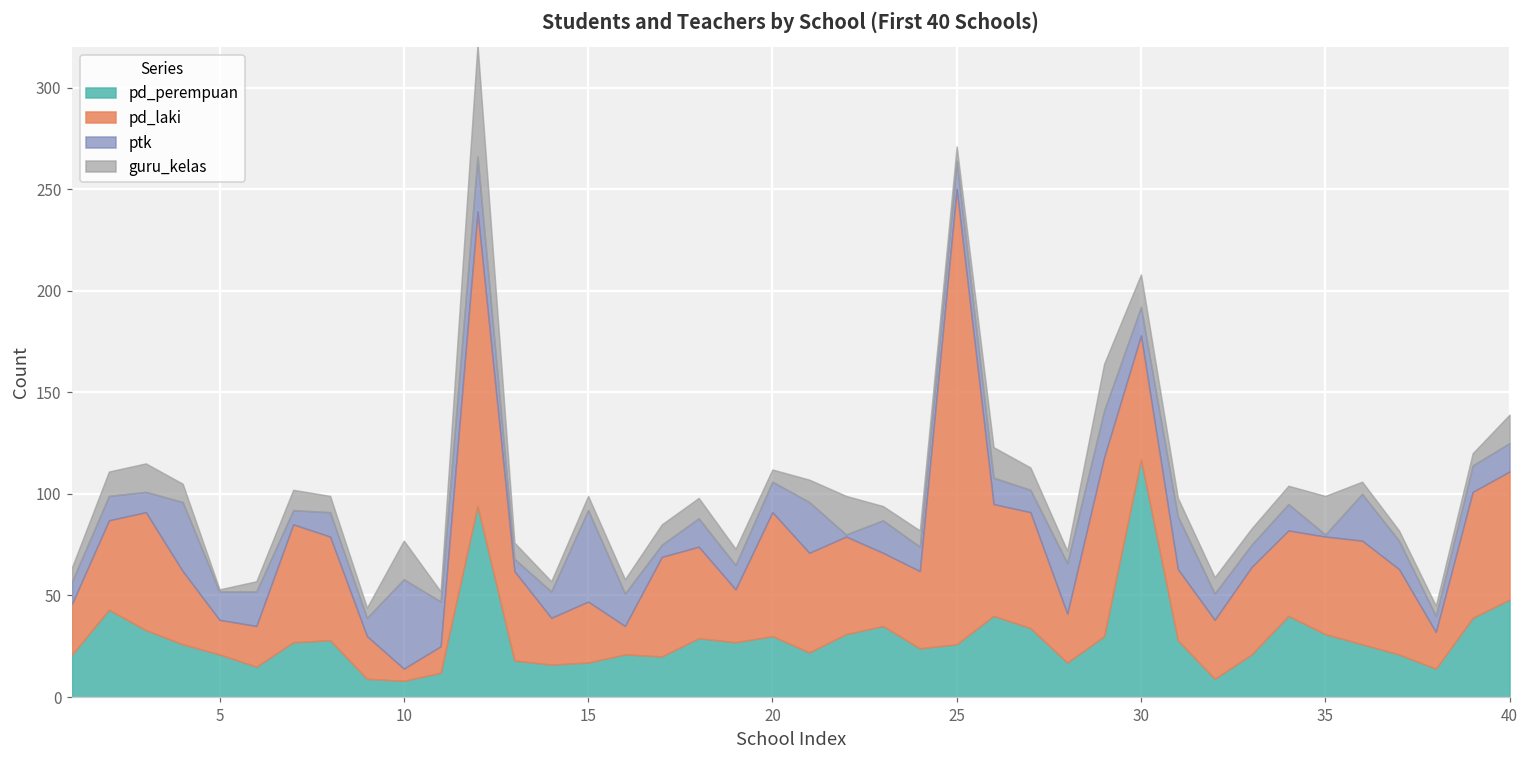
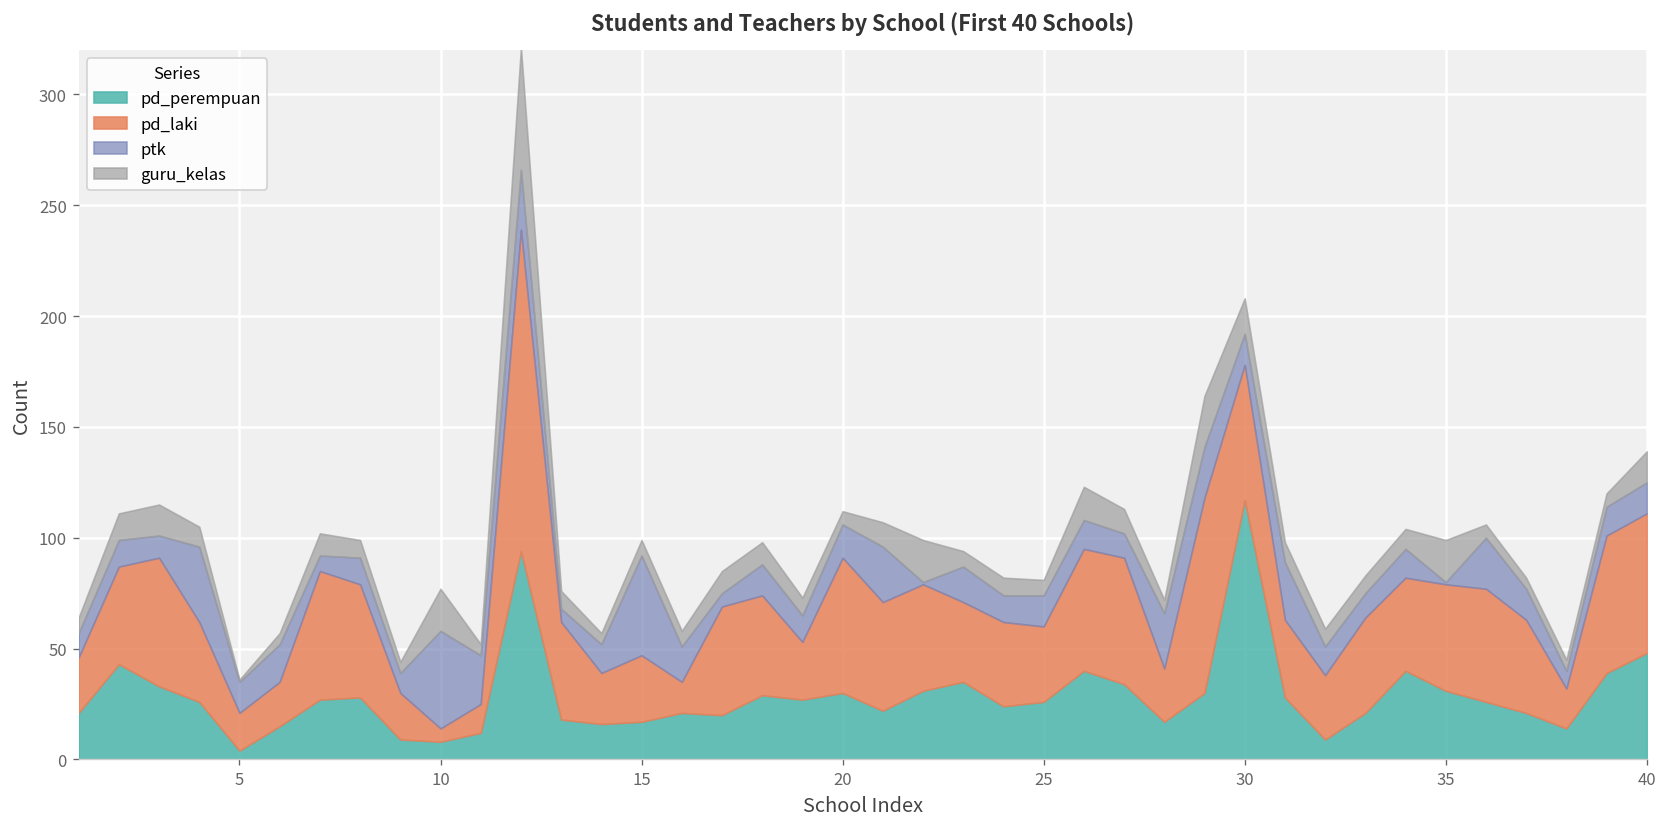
  {
    "pd_perempuan": {
-     "5": 21,
+     "5": 4,
      "10": 8,
      "15": 17,
      "20": 30,
      "25": 26,
      "30": 117,
      "35": 31,
      "40": 48
    },
    "pd_laki": {
      "5": 17,
      "10": 6,
      "15": 30,
      "20": 61,
-     "25": 224,
+     "25": 34,
      "30": 61,
      "40": 63
    }
  }
